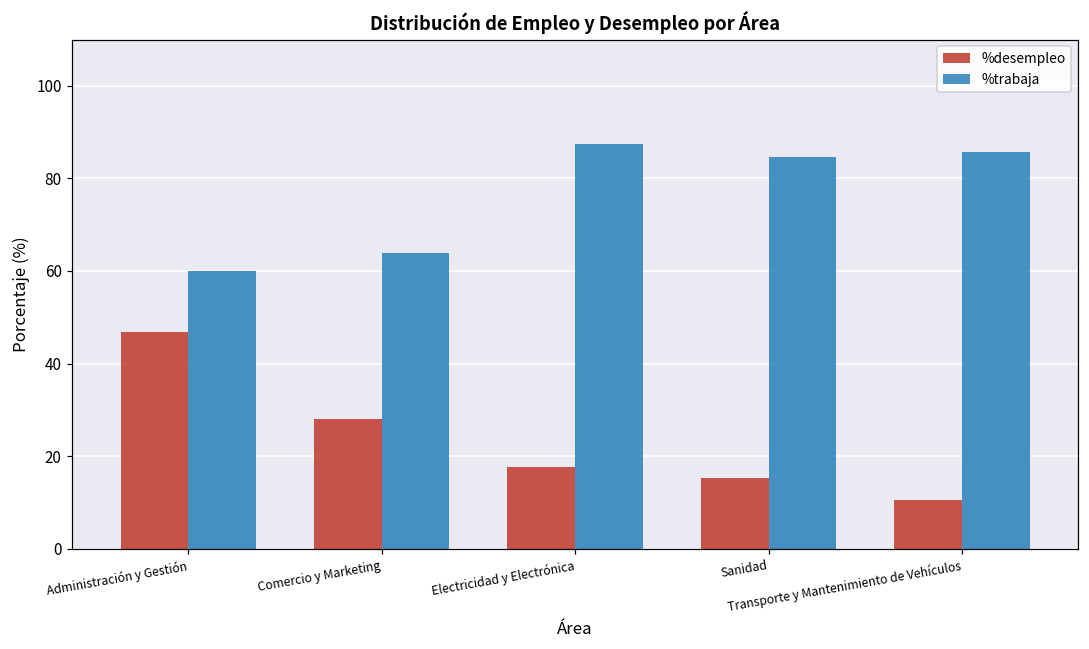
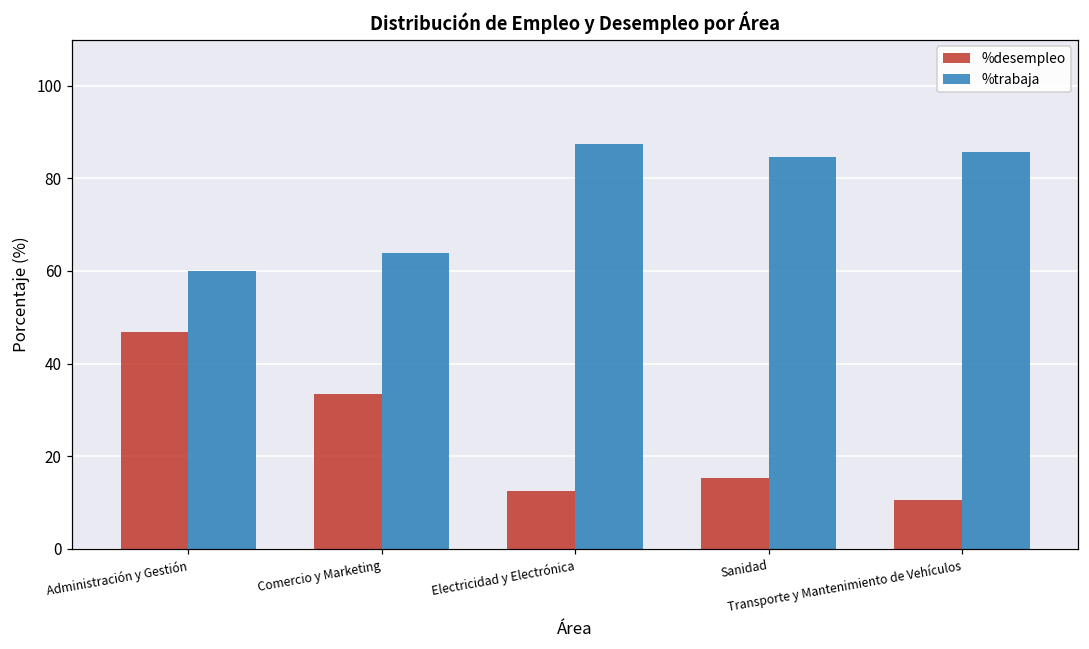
  {
    "%desempleo": {
      "Administración y Gestión": 47,
-     "Comercio y Marketing": 28,
-     "Electricidad y Electrónica": 18,
+     "Comercio y Marketing": 33,
+     "Electricidad y Electrónica": 13,
      "Sanidad": 15,
      "Transporte y Mantenimiento de Vehículos": 11
    },
    "%trabaja": {
      "Administración y Gestión": 60,
      "Comercio y Marketing": 64,
      "Electricidad y Electrónica": 88,
      "Sanidad": 85,
      "Transporte y Mantenimiento de Vehículos": 86
    }
  }
